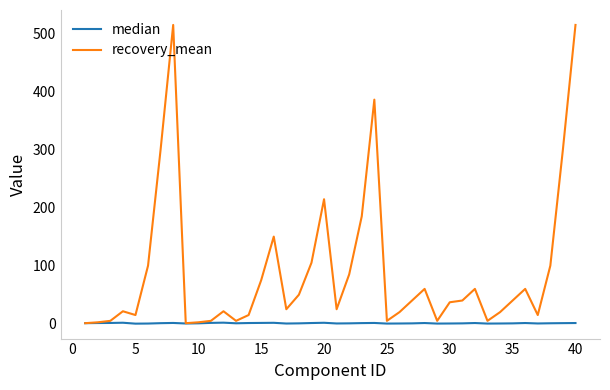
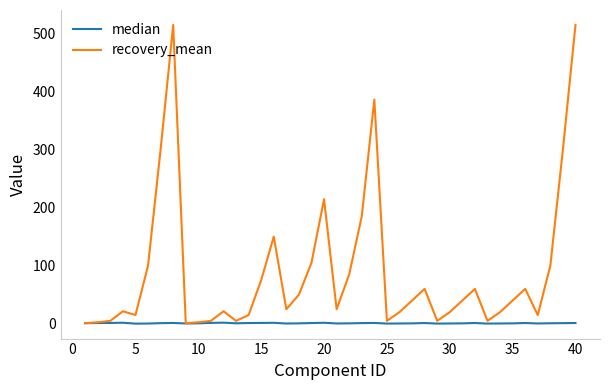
  {
    "median": {
      "5": 0,
      "15": 0,
      "20": 0,
      "25": 0,
      "30": 0,
      "35": 0,
      "40": 0
    },
    "recovery_mean": {
      "5": 20,
      "15": 80,
      "20": 210,
      "25": 10,
-     "30": 40,
+     "30": 20,
      "35": 40,
      "40": 510
    }
  }
